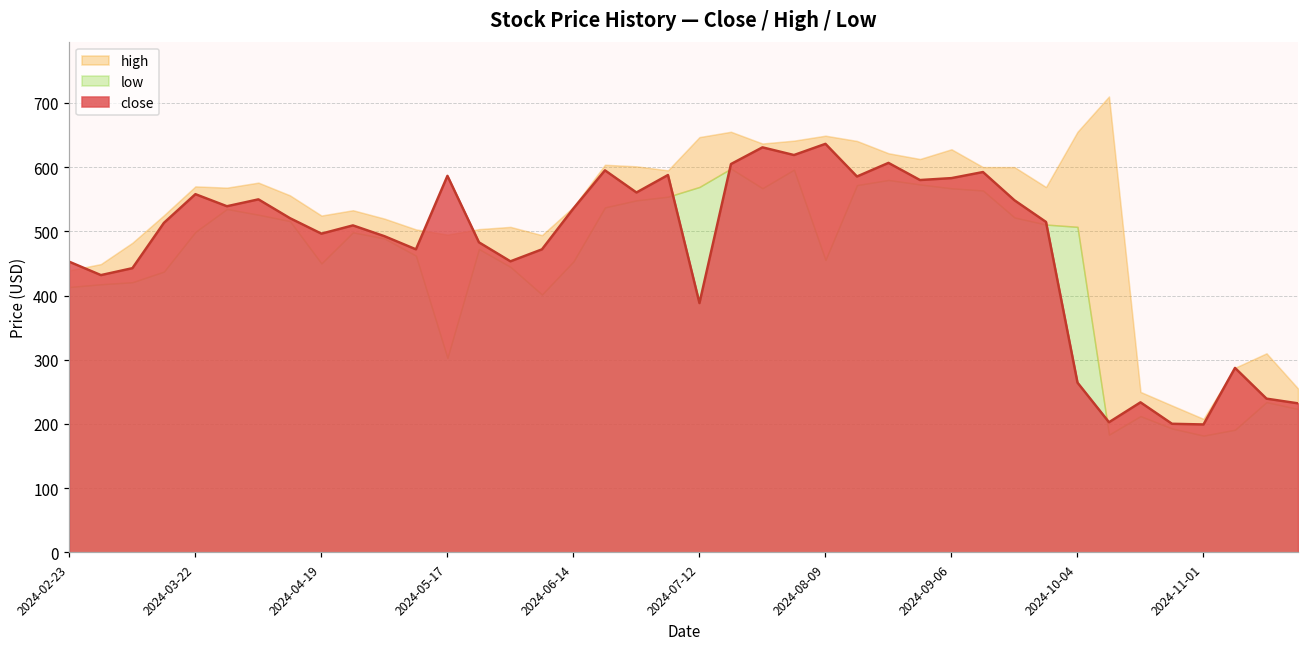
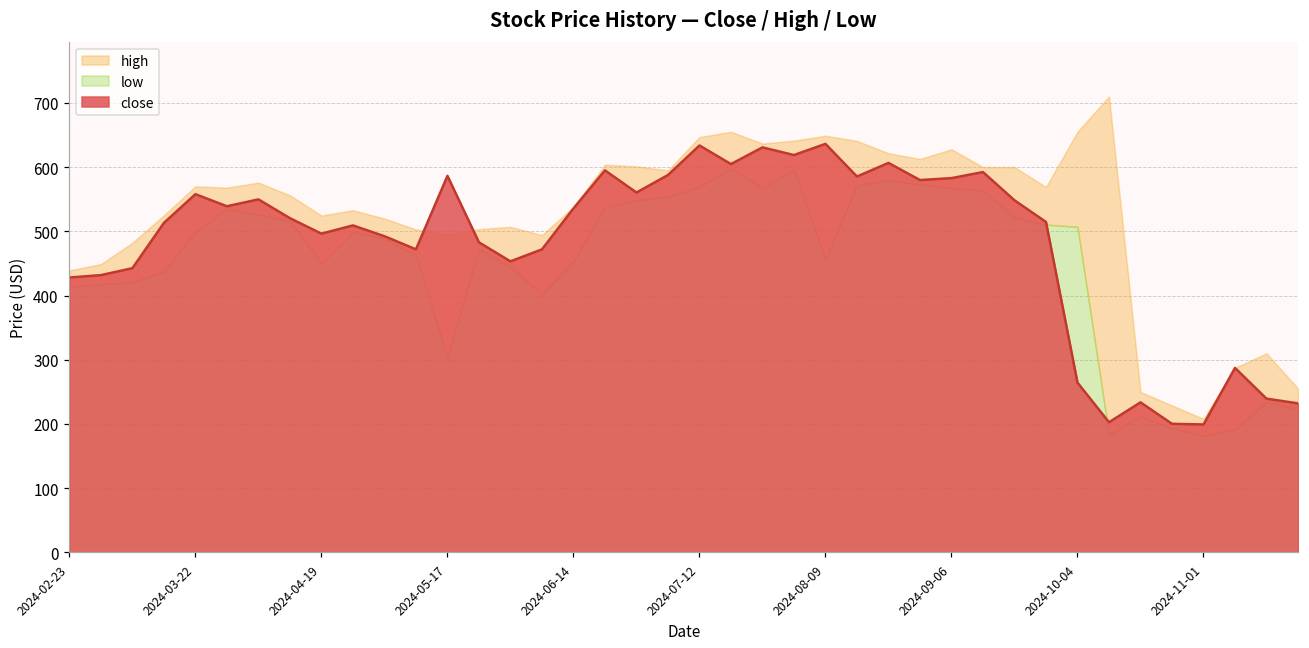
  {
    "low": {
      "2024-02-23": 410,
      "2024-03-22": 500,
      "2024-04-19": 450,
      "2024-05-17": 300,
      "2024-06-14": 450,
      "2024-07-12": 570,
      "2024-08-09": 460,
      "2024-09-06": 570,
      "2024-10-04": 510,
      "2024-11-01": 180
    },
    "close": {
-     "2024-02-23": 450,
+     "2024-02-23": 430,
      "2024-03-22": 560,
      "2024-04-19": 500,
      "2024-05-17": 590,
-     "2024-07-12": 390,
+     "2024-07-12": 630,
      "2024-08-09": 640,
      "2024-09-06": 580,
      "2024-10-04": 260,
      "2024-11-01": 200
    }
  }
